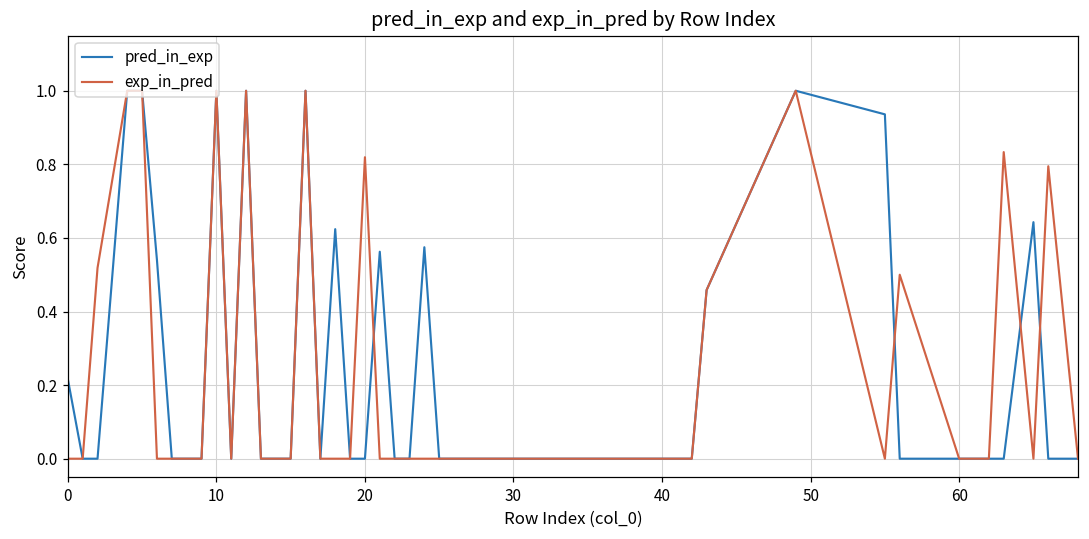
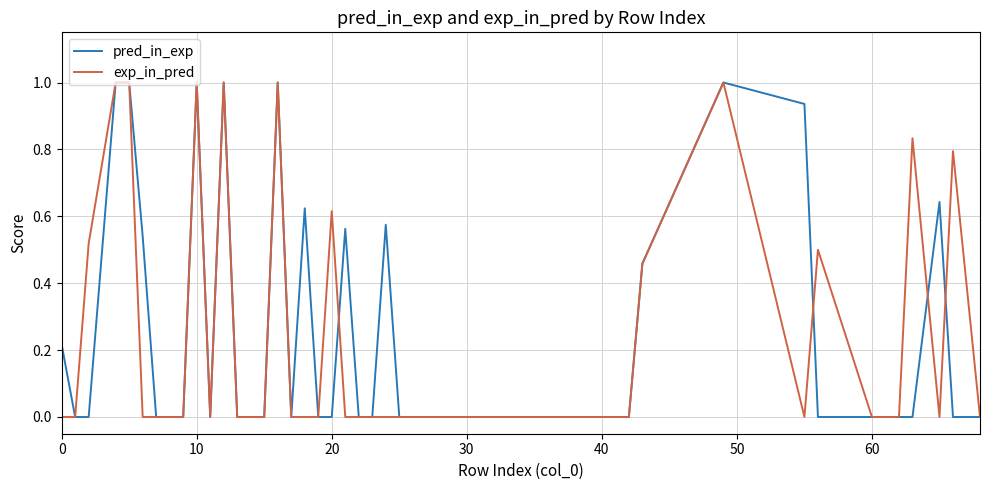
  {
    "pred_in_exp": {
      "0": 0.22,
      "20": 0.00
    },
    "exp_in_pred": {
      "0": 0.00,
-     "20": 0.82
+     "20": 0.62
    }
  }
